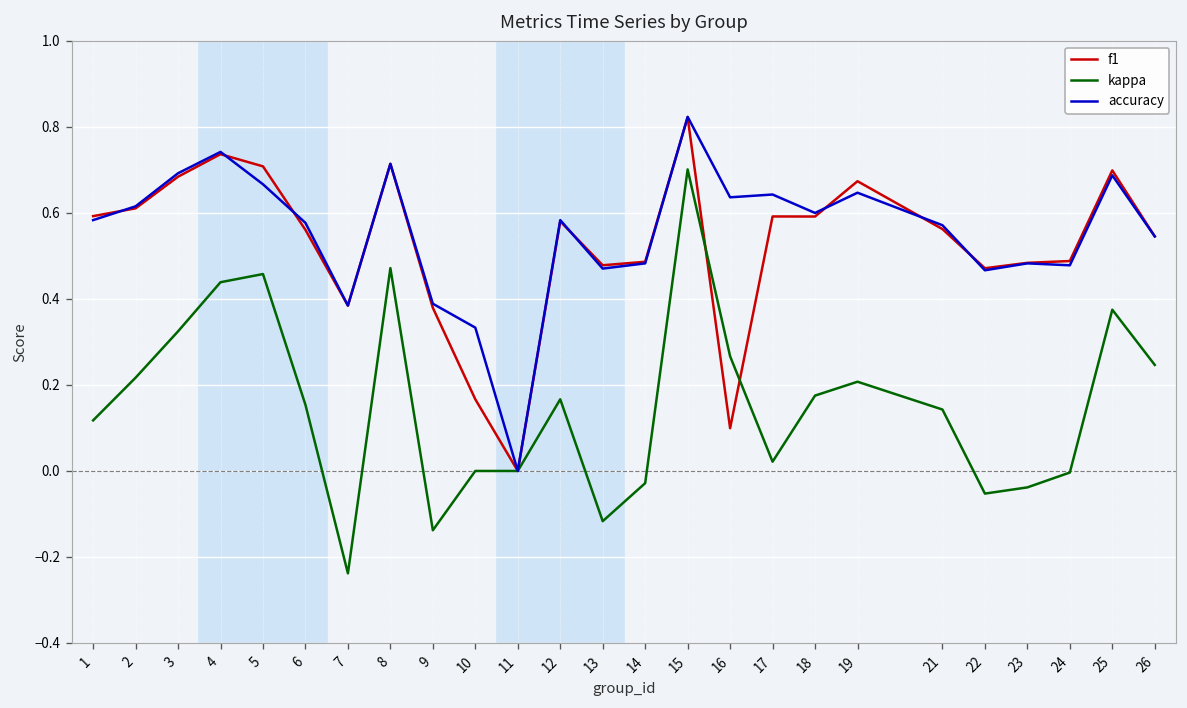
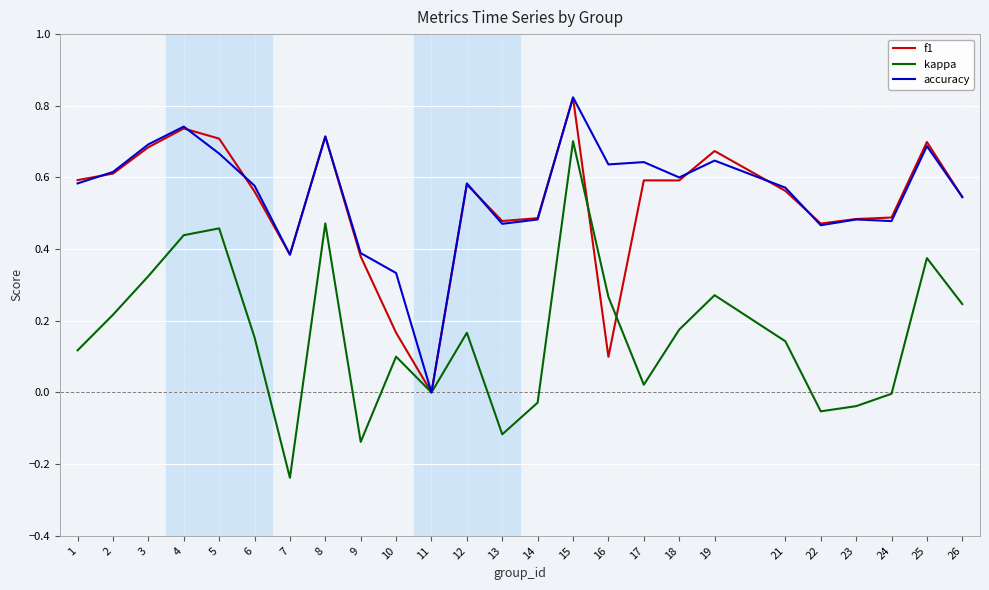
  {
    "f1": {
      "1": 0.59,
      "3": 0.68,
      "5": 0.71,
      "6": 0.56,
      "9": 0.38,
      "10": 0.17,
      "13": 0.48,
      "16": 0.10,
      "17": 0.59,
      "18": 0.59,
      "19": 0.67,
      "21": 0.56,
      "24": 0.49,
      "25": 0.70
    },
    "kappa": {
      "1": 0.12,
      "2": 0.22,
      "3": 0.32,
      "4": 0.44,
      "5": 0.46,
      "6": 0.15,
      "7": -0.24,
      "8": 0.47,
      "9": -0.14,
-     "10": 0.0,
+     "10": 0.1,
      "12": 0.17,
      "13": -0.12,
      "14": -0.03,
      "15": 0.70,
      "16": 0.27,
      "17": 0.02,
      "18": 0.18,
-     "19": 0.21,
+     "19": 0.27,
      "21": 0.14,
      "22": -0.05,
      "23": -0.04,
      "24": 0.00,
      "25": 0.38,
      "26": 0.25
    },
    "accuracy": {
      "1": 0.58,
      "3": 0.69,
      "5": 0.67,
      "6": 0.58,
      "9": 0.39,
      "10": 0.33,
      "13": 0.47,
      "16": 0.64,
      "17": 0.64,
      "18": 0.60,
      "19": 0.65,
      "21": 0.57,
      "24": 0.48,
      "25": 0.69
    }
  }
